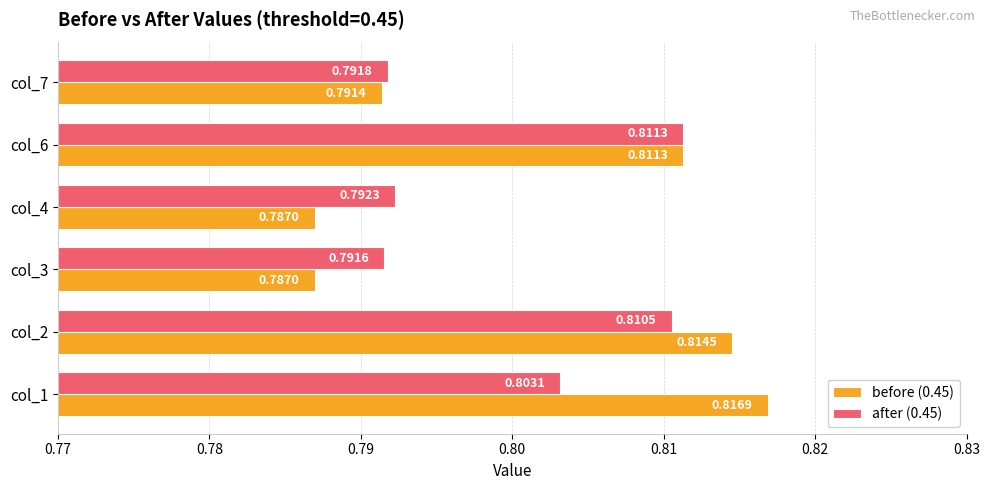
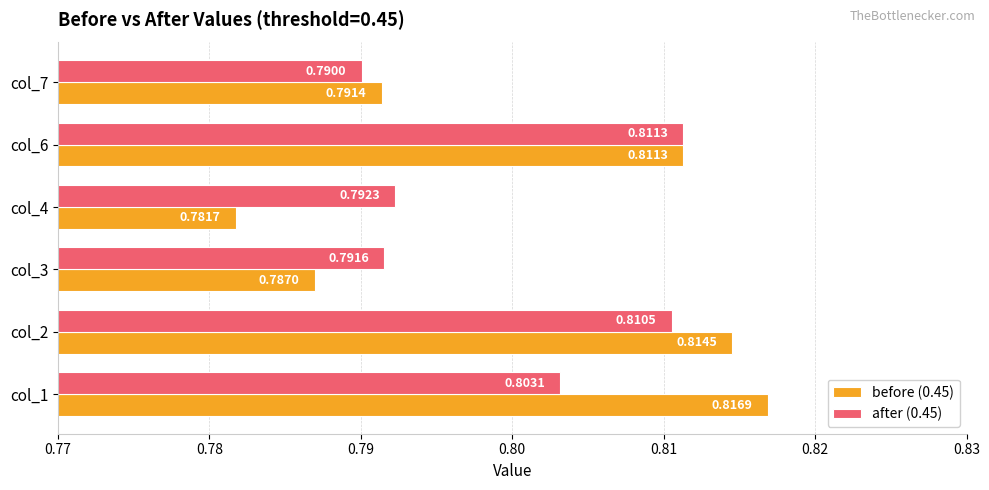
  {
    "before (0.45)": {
      "col_7": 0.7914,
      "col_6": 0.8113,
-     "col_4": 0.7870,
+     "col_4": 0.7817,
      "col_3": 0.7870,
      "col_2": 0.8145,
      "col_1": 0.8169
    },
    "after (0.45)": {
-     "col_7": 0.7918,
+     "col_7": 0.7900,
      "col_6": 0.8113,
      "col_4": 0.7923,
      "col_3": 0.7916,
      "col_2": 0.8105,
      "col_1": 0.8031
    }
  }
